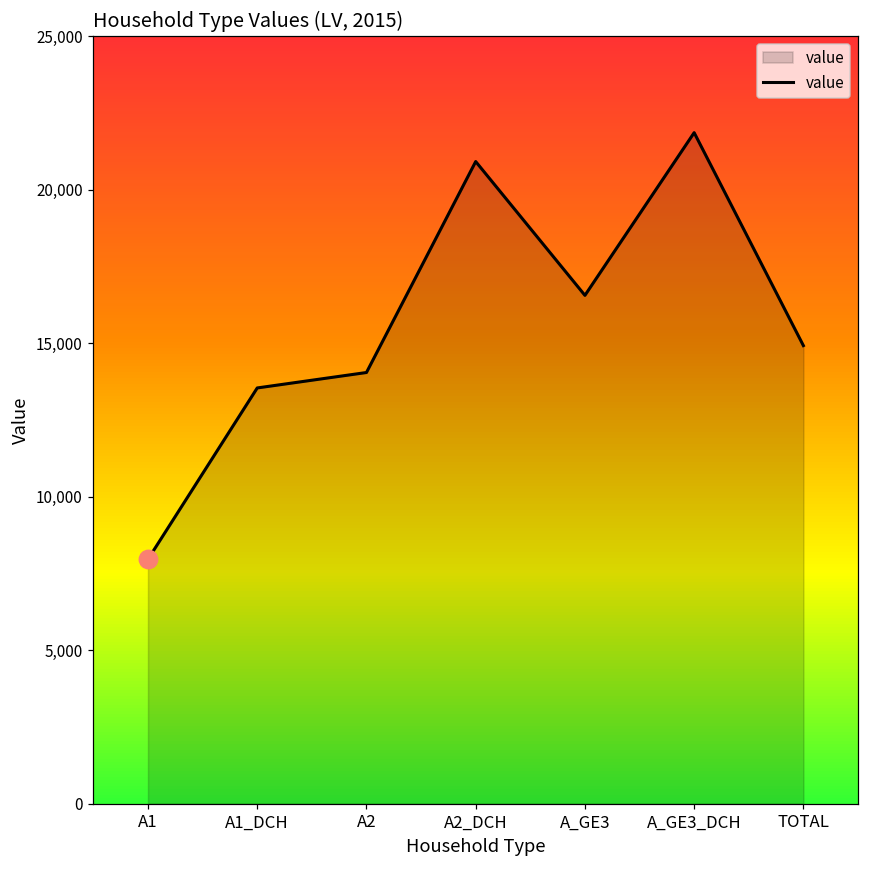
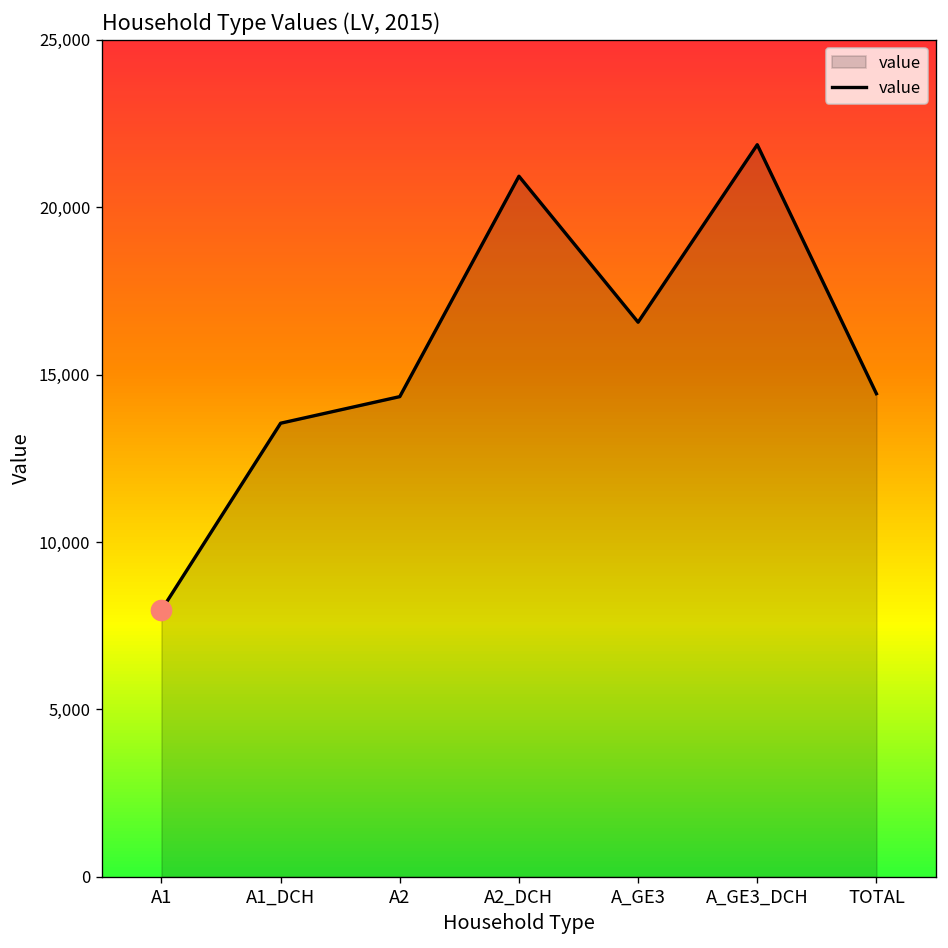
  {
    "value": {
      "A1_DCH": "13,500",
-     "A2": "14,000",
+     "A2": "14,300",
      "A2_DCH": "20,900",
      "A_GE3": "16,600",
      "A_GE3_DCH": "21,900",
-     "TOTAL": "14,900"
+     "TOTAL": "14,400"
    }
  }
